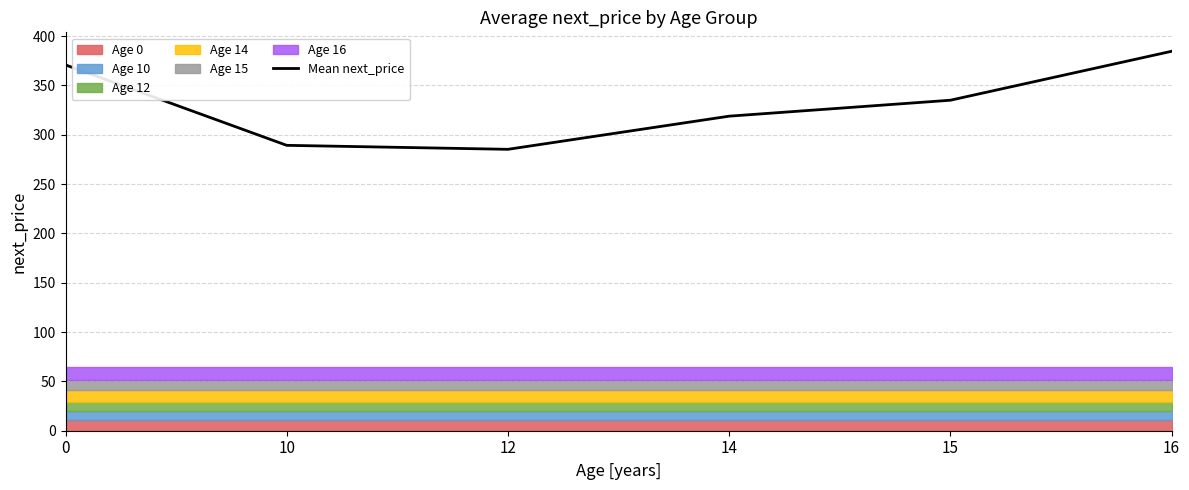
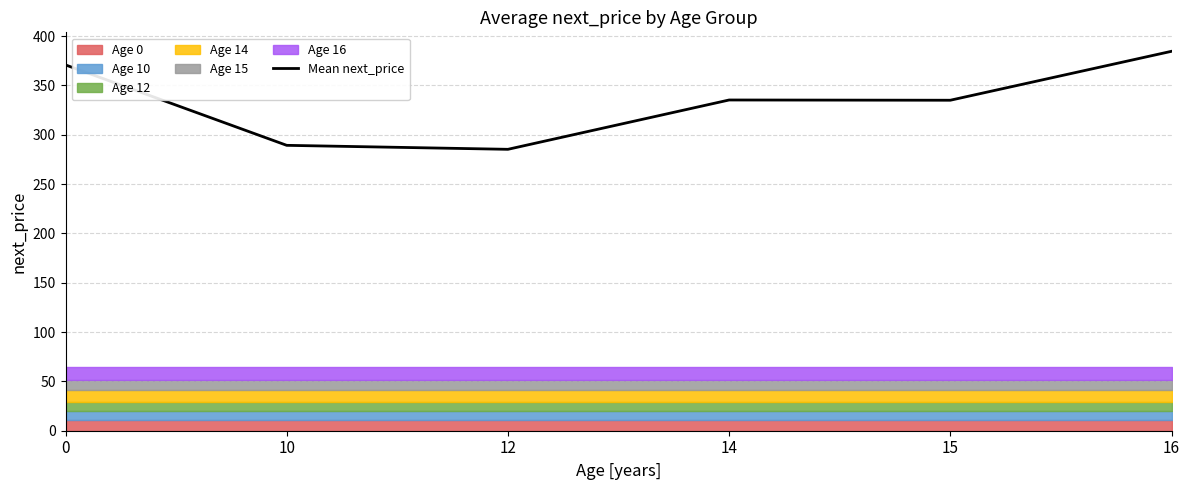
  {
    "Mean next_price": {
      "0": 370,
      "10": 290,
      "12": 290,
-     "14": 320,
+     "14": 340,
      "15": 330,
      "16": 380
    }
  }
